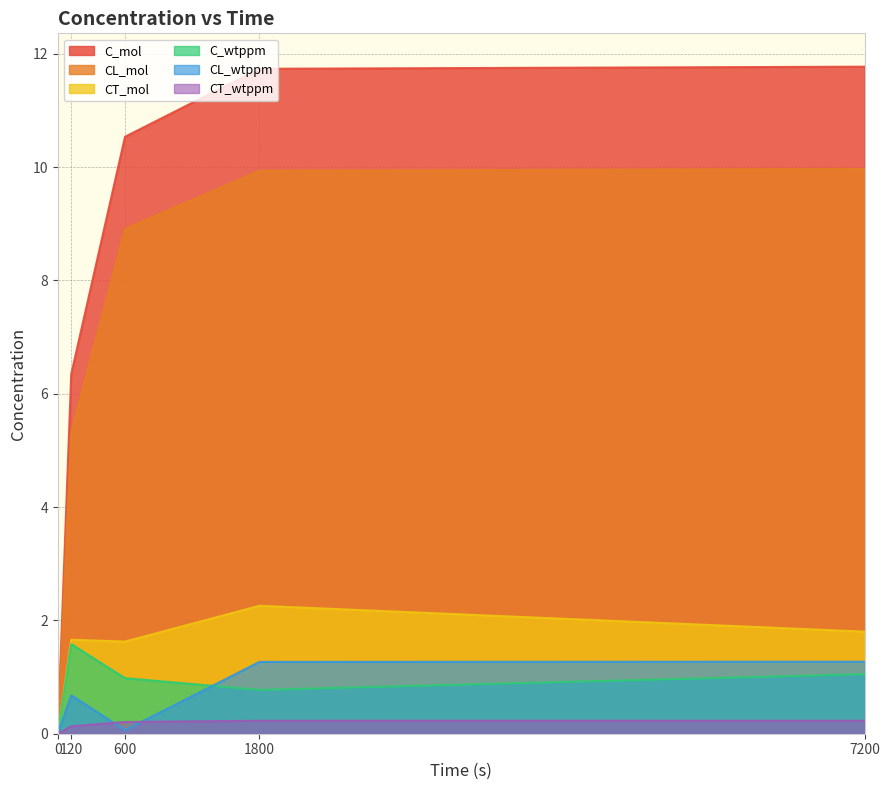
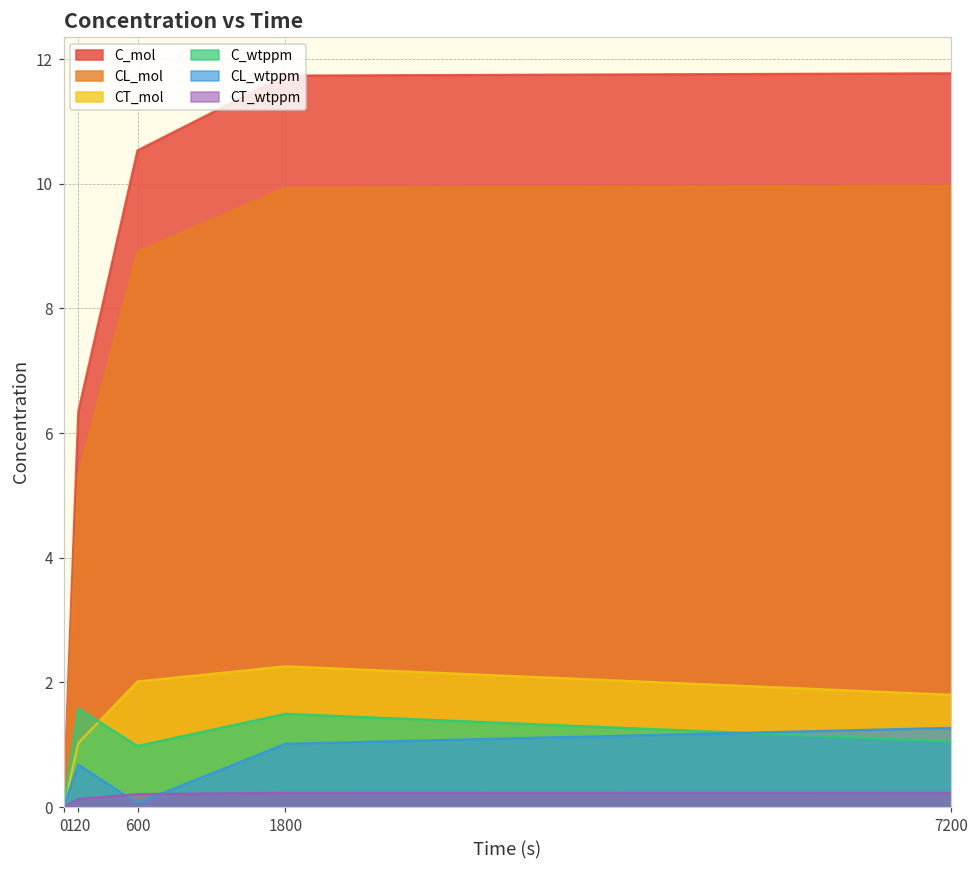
  {
    "CT_mol": {
-     "120": 1.7,
-     "600": 1.6,
+     "120": 1.0,
+     "600": 2.0,
      "1800": 2.3,
      "7200": 1.8
    },
    "C_wtppm": {
      "120": 1.6,
      "600": 1.0,
-     "1800": 0.8,
+     "1800": 1.5,
      "7200": 1.1
    },
    "CL_wtppm": {
      "120": 0.7,
      "600": 0.1,
-     "1800": 1.3,
+     "1800": 1.0,
      "7200": 1.3
    },
    "CT_wtppm": {
      "120": 0.1,
      "600": 0.2,
      "1800": 0.2,
      "7200": 0.2
    }
  }
